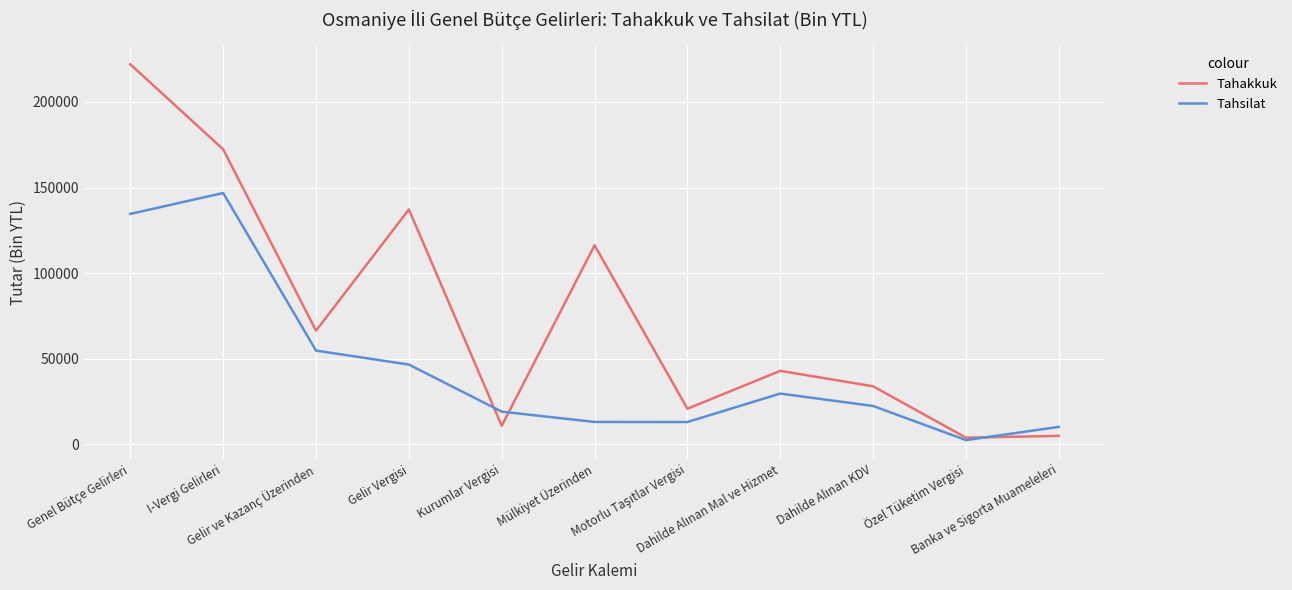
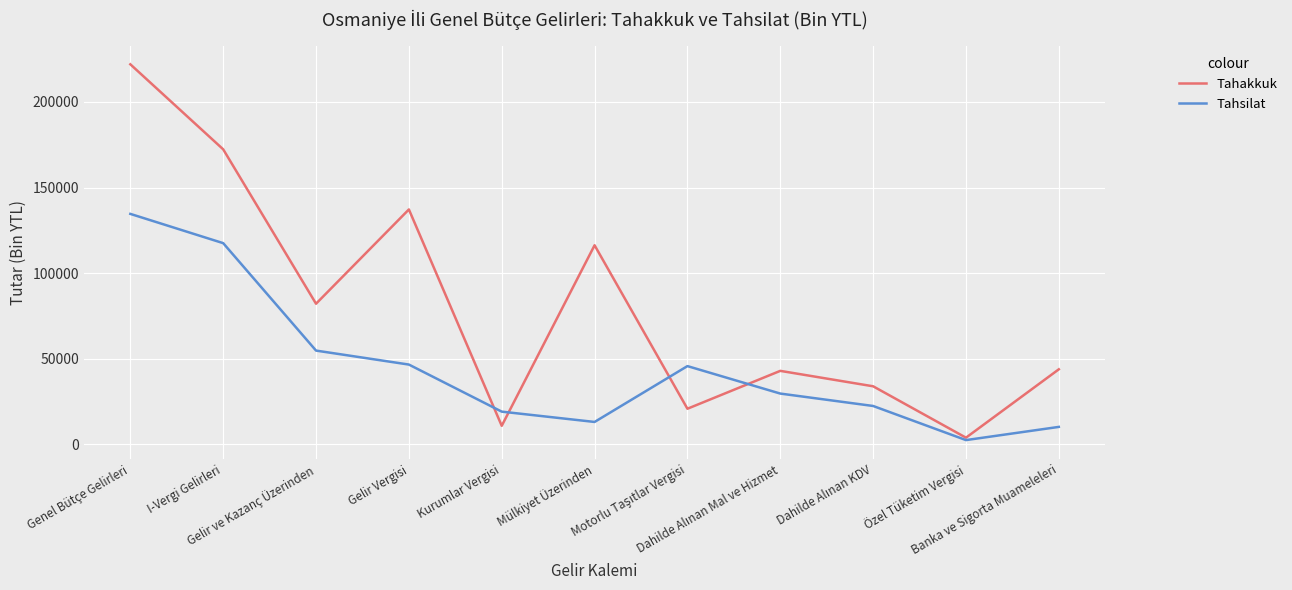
  {
    "Tahakkuk": {
      "Genel Bütçe Gelirleri": 222000,
      "I-Vergi Gelirleri": 172000,
-     "Gelir ve Kazanç Üzerinden": 66000,
+     "Gelir ve Kazanç Üzerinden": 82000,
      "Gelir Vergisi": 137000,
      "Kurumlar Vergisi": 11000,
      "Mülkiyet Üzerinden": 116000,
      "Motorlu Taşıtlar Vergisi": 21000,
      "Dahilde Alınan Mal ve Hizmet": 43000,
      "Dahilde Alınan KDV": 34000,
-     "Banka ve Sigorta Muameleleri": 5000
+     "Banka ve Sigorta Muameleleri": 44000
    },
    "Tahsilat": {
      "Genel Bütçe Gelirleri": 135000,
-     "I-Vergi Gelirleri": 147000,
+     "I-Vergi Gelirleri": 118000,
      "Gelir ve Kazanç Üzerinden": 55000,
      "Gelir Vergisi": 47000,
      "Kurumlar Vergisi": 19000,
      "Mülkiyet Üzerinden": 13000,
-     "Motorlu Taşıtlar Vergisi": 13000,
+     "Motorlu Taşıtlar Vergisi": 46000,
      "Dahilde Alınan Mal ve Hizmet": 30000,
      "Dahilde Alınan KDV": 22000,
      "Banka ve Sigorta Muameleleri": 10000
    }
  }
